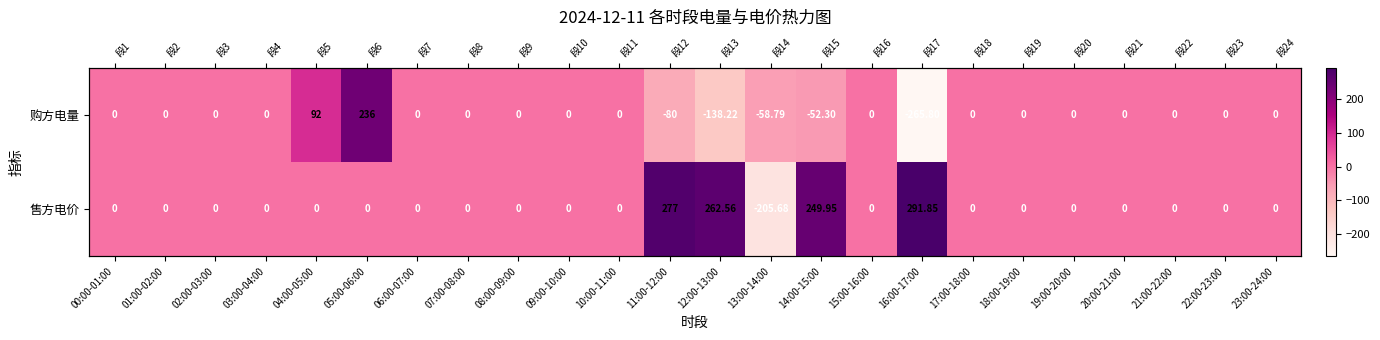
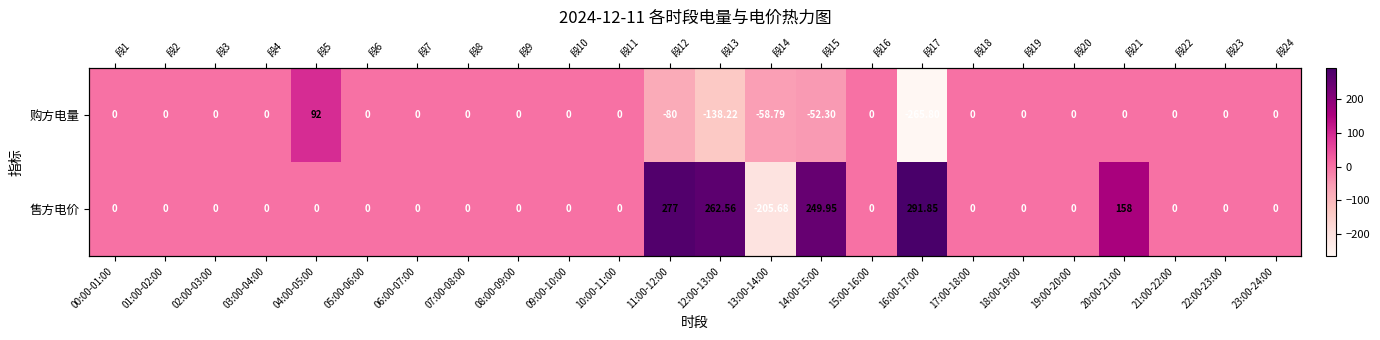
  {
    "购方电量": {
      "00:00-01:00": 0,
      "01:00-02:00": 0,
      "02:00-03:00": 0,
      "03:00-04:00": 0,
      "04:00-05:00": 92,
-     "05:00-06:00": 236,
+     "05:00-06:00": 0,
      "06:00-07:00": 0,
      "07:00-08:00": 0,
      "08:00-09:00": 0,
      "09:00-10:00": 0,
      "10:00-11:00": 0,
      "11:00-12:00": -80,
      "12:00-13:00": -138.22,
      "13:00-14:00": -58.79,
      "14:00-15:00": -52.30,
      "15:00-16:00": 0,
      "17:00-18:00": 0,
      "18:00-19:00": 0,
      "19:00-20:00": 0,
      "20:00-21:00": 0,
      "21:00-22:00": 0,
      "22:00-23:00": 0,
      "23:00-24:00": 0
    },
    "售方电价": {
      "00:00-01:00": 0,
      "01:00-02:00": 0,
      "02:00-03:00": 0,
      "03:00-04:00": 0,
      "04:00-05:00": 0,
      "05:00-06:00": 0,
      "06:00-07:00": 0,
      "07:00-08:00": 0,
      "08:00-09:00": 0,
      "09:00-10:00": 0,
      "10:00-11:00": 0,
      "11:00-12:00": 277,
      "12:00-13:00": 262.56,
      "14:00-15:00": 249.95,
      "15:00-16:00": 0,
      "16:00-17:00": 291.85,
      "17:00-18:00": 0,
      "18:00-19:00": 0,
      "19:00-20:00": 0,
-     "20:00-21:00": 0,
+     "20:00-21:00": 158,
      "21:00-22:00": 0,
      "22:00-23:00": 0,
      "23:00-24:00": 0
    }
  }
